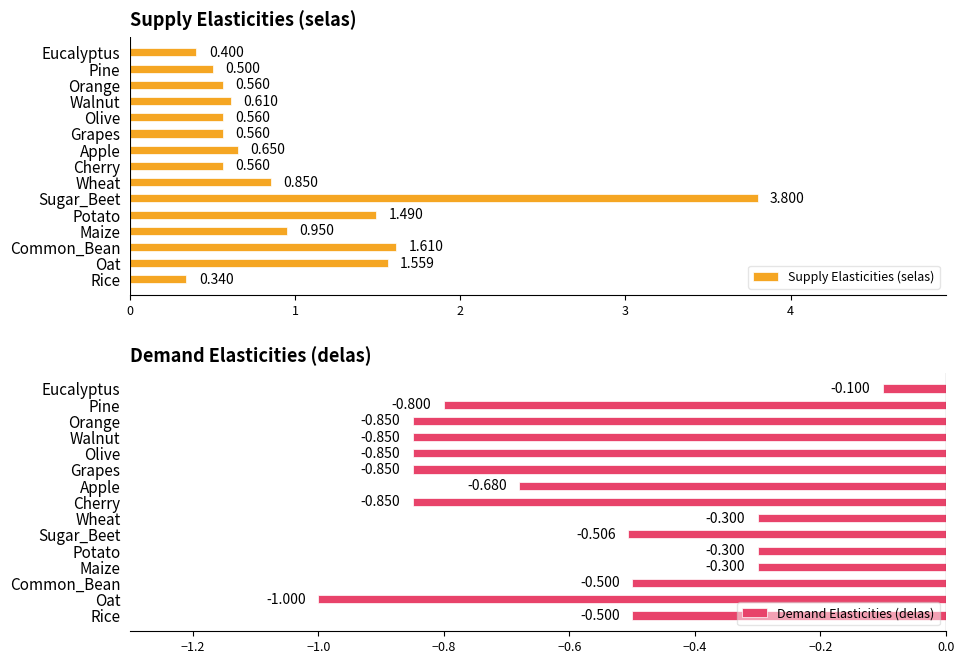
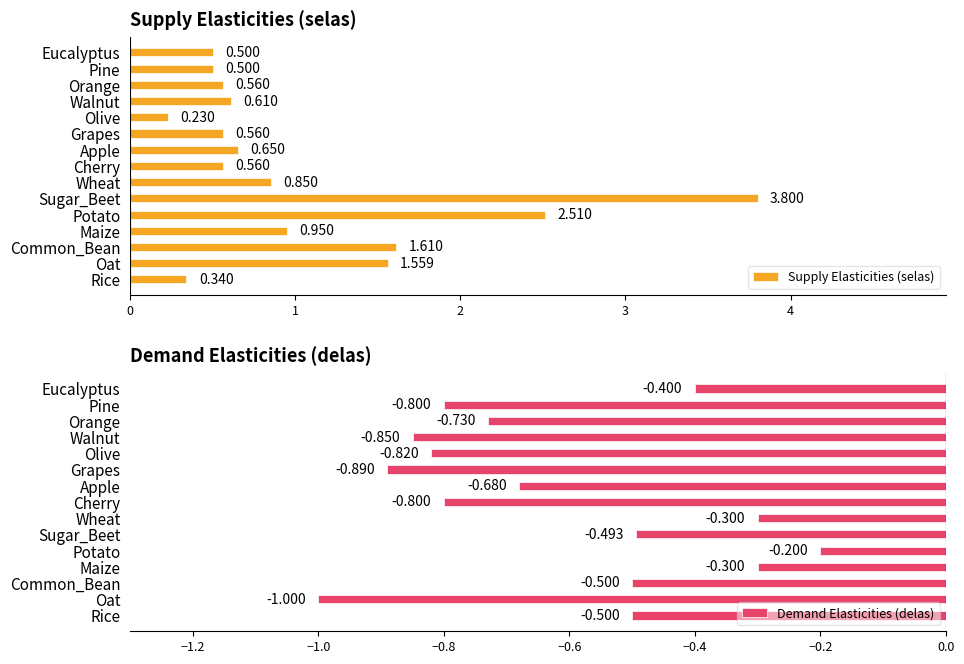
  {
    "Supply Elasticities (selas)": {
-     "Eucalyptus": 0.400,
+     "Eucalyptus": 0.500,
      "Pine": 0.500,
      "Orange": 0.560,
      "Walnut": 0.610,
-     "Olive": 0.560,
+     "Olive": 0.230,
      "Grapes": 0.560,
      "Apple": 0.650,
      "Cherry": 0.560,
      "Wheat": 0.850,
      "Sugar_Beet": 3.800,
-     "Potato": 1.490,
+     "Potato": 2.510,
      "Maize": 0.950,
      "Common_Bean": 1.610,
      "Oat": 1.559,
      "Rice": 0.340
    },
    "Demand Elasticities (delas)": {
-     "Eucalyptus": -0.100,
+     "Eucalyptus": -0.400,
      "Pine": -0.800,
-     "Orange": -0.850,
+     "Orange": -0.730,
      "Walnut": -0.850,
-     "Olive": -0.850,
-     "Grapes": -0.850,
+     "Olive": -0.820,
+     "Grapes": -0.890,
      "Apple": -0.680,
-     "Cherry": -0.850,
+     "Cherry": -0.800,
      "Wheat": -0.300,
-     "Sugar_Beet": -0.506,
-     "Potato": -0.300,
+     "Sugar_Beet": -0.493,
+     "Potato": -0.200,
      "Maize": -0.300,
      "Common_Bean": -0.500,
      "Oat": -1.000,
      "Rice": -0.500
    }
  }
